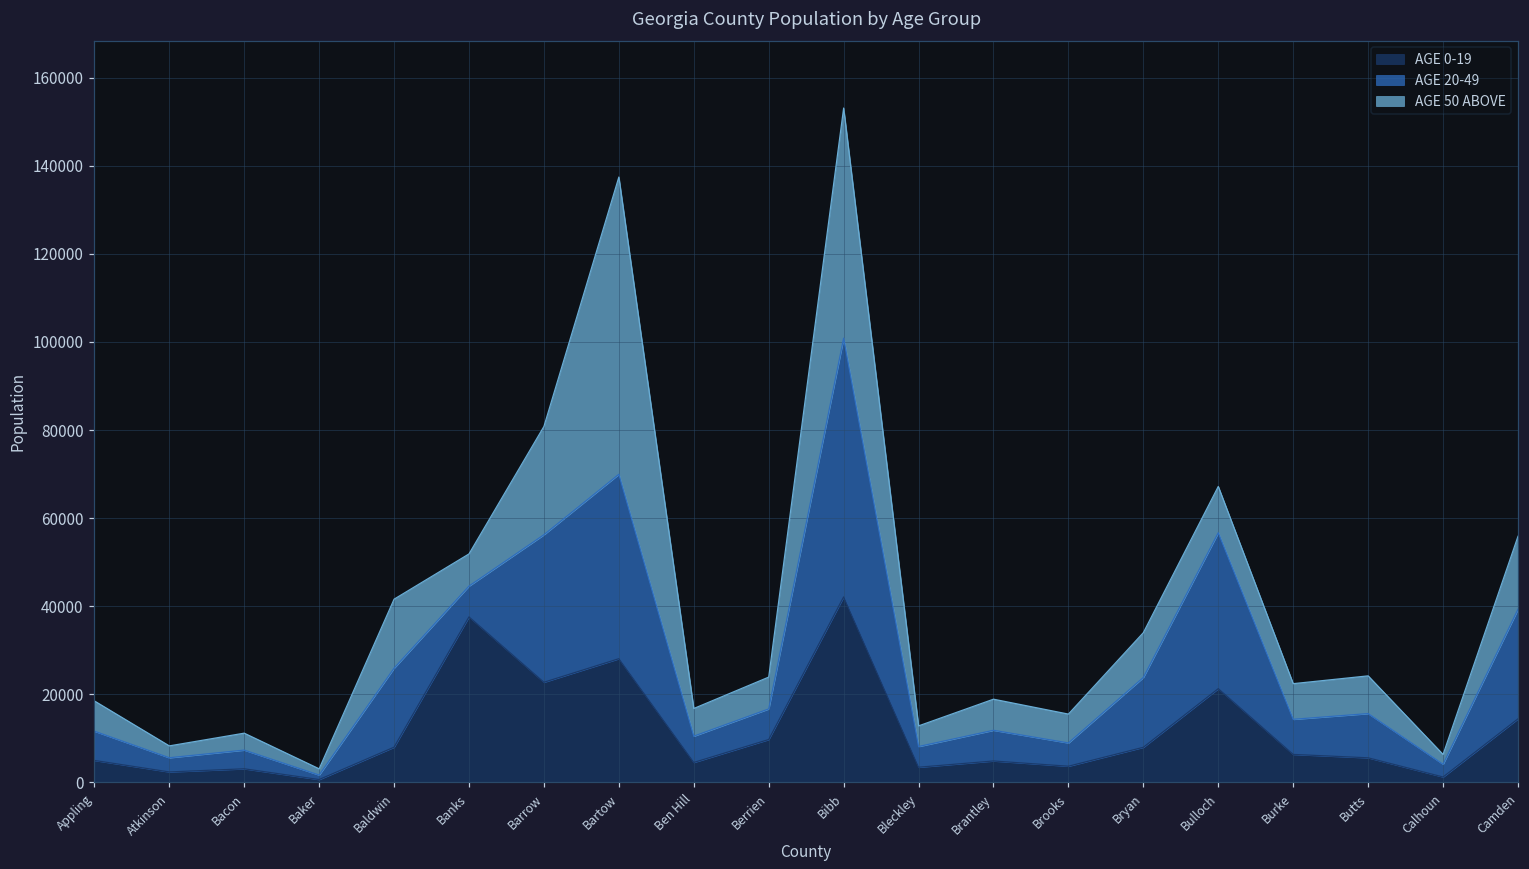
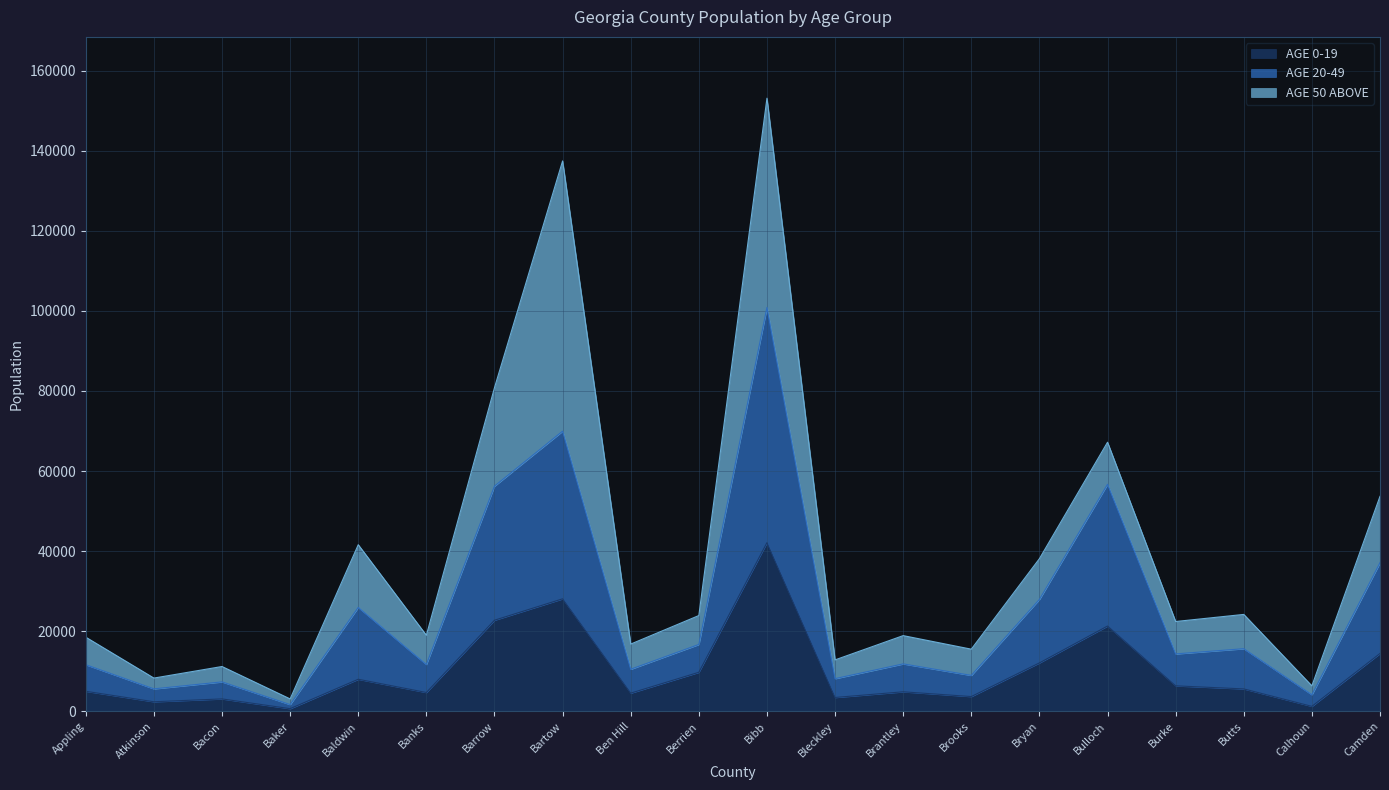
  {
    "AGE 0-19": {
      "Appling": 5000,
      "Atkinson": 2000,
      "Bacon": 3000,
      "Baker": 1000,
      "Baldwin": 8000,
-     "Banks": 38000,
+     "Banks": 5000,
      "Barrow": 23000,
      "Bartow": 28000,
      "Ben Hill": 5000,
      "Berrien": 10000,
      "Bibb": 42000,
      "Bleckley": 3000,
      "Brantley": 5000,
      "Brooks": 4000,
-     "Bryan": 8000,
+     "Bryan": 12000,
      "Bulloch": 21000,
      "Burke": 6000,
      "Butts": 6000,
      "Calhoun": 1000,
      "Camden": 14000
    },
    "AGE 20-49": {
      "Appling": 7000,
      "Atkinson": 3000,
      "Bacon": 4000,
      "Baker": 1000,
      "Baldwin": 18000,
      "Banks": 7000,
      "Barrow": 33000,
      "Bartow": 42000,
      "Ben Hill": 6000,
      "Berrien": 7000,
      "Bibb": 59000,
      "Bleckley": 5000,
      "Brantley": 7000,
      "Brooks": 5000,
      "Bryan": 16000,
      "Bulloch": 35000,
      "Burke": 8000,
      "Butts": 10000,
      "Calhoun": 3000,
-     "Camden": 25000
+     "Camden": 23000
    },
    "AGE 50 ABOVE": {
      "Appling": 7000,
      "Atkinson": 3000,
      "Bacon": 4000,
      "Baker": 1000,
      "Baldwin": 16000,
      "Banks": 7000,
      "Barrow": 25000,
      "Bartow": 67000,
      "Ben Hill": 6000,
      "Berrien": 7000,
      "Bibb": 52000,
      "Bleckley": 5000,
      "Brantley": 7000,
      "Brooks": 7000,
      "Bryan": 10000,
      "Bulloch": 11000,
      "Burke": 8000,
      "Butts": 9000,
      "Calhoun": 2000,
      "Camden": 17000
    }
  }
